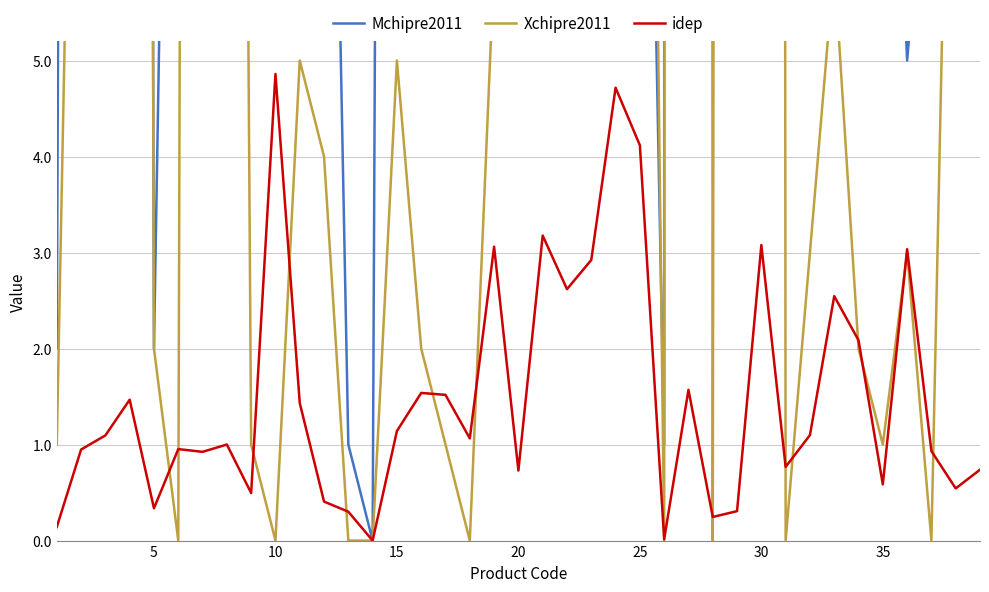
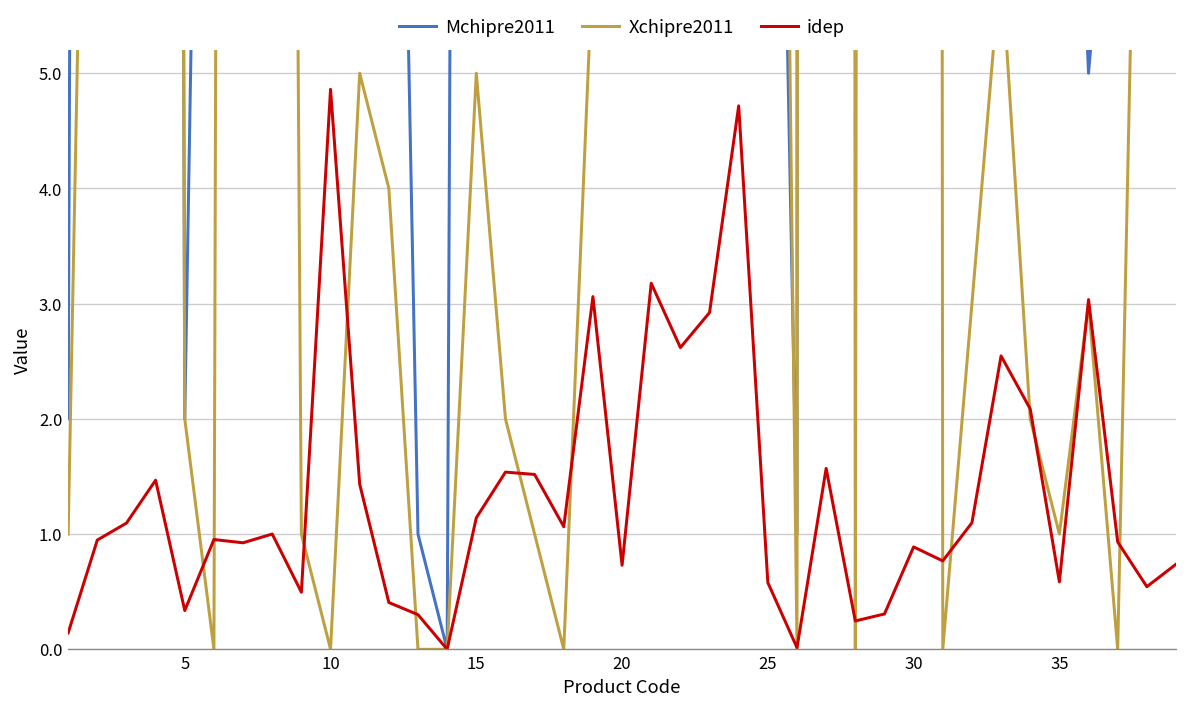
  {
    "Xchipre2011": {
      "10": 0.0,
      "15": 5.0,
      "35": 1.0
    },
    "idep": {
      "5": 0.3,
      "10": 4.9,
      "15": 1.1,
      "20": 0.7,
-     "25": 4.1,
-     "30": 3.1,
+     "25": 0.6,
+     "30": 0.9,
      "35": 0.6
    }
  }
